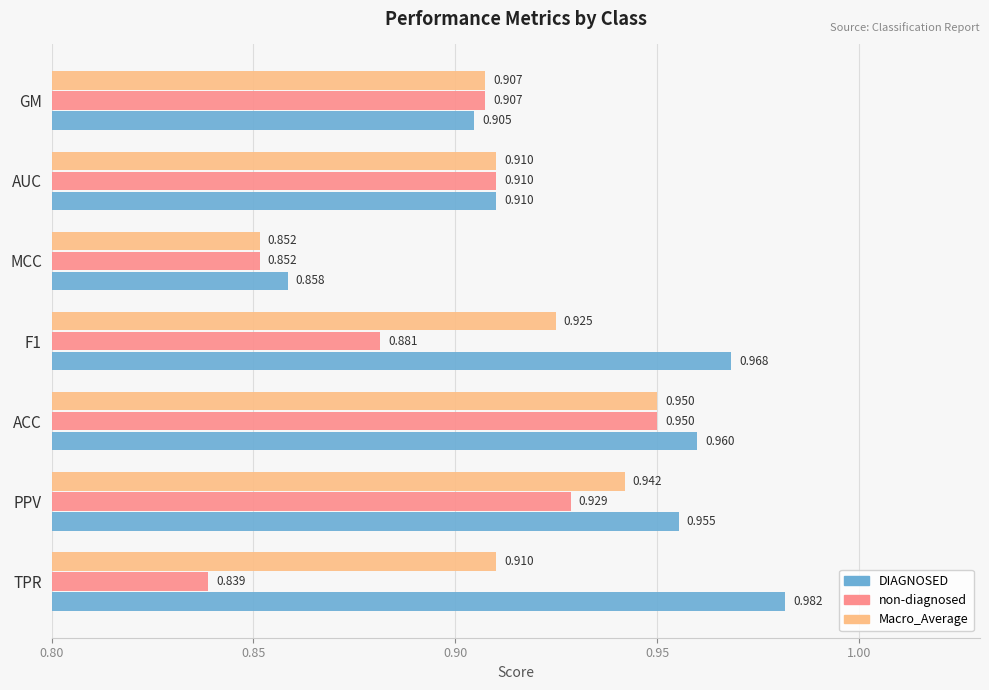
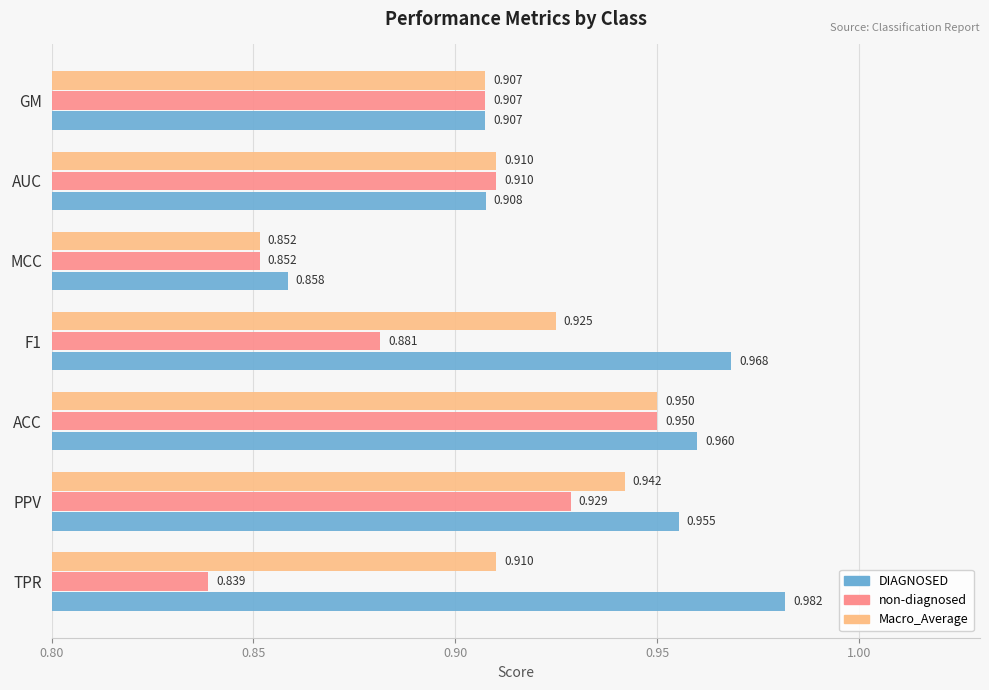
  {
    "DIAGNOSED": {
-     "GM": 0.905,
-     "AUC": 0.910,
+     "GM": 0.907,
+     "AUC": 0.908,
      "MCC": 0.858,
      "F1": 0.968,
      "ACC": 0.960,
      "PPV": 0.955,
      "TPR": 0.982
    }
  }
